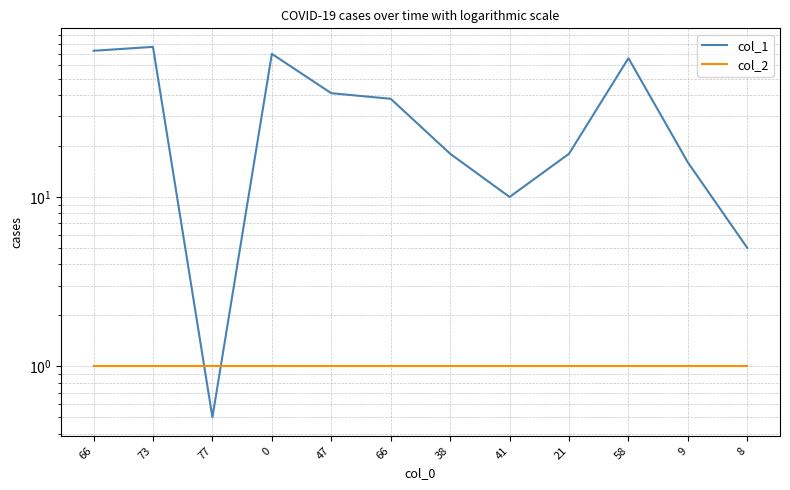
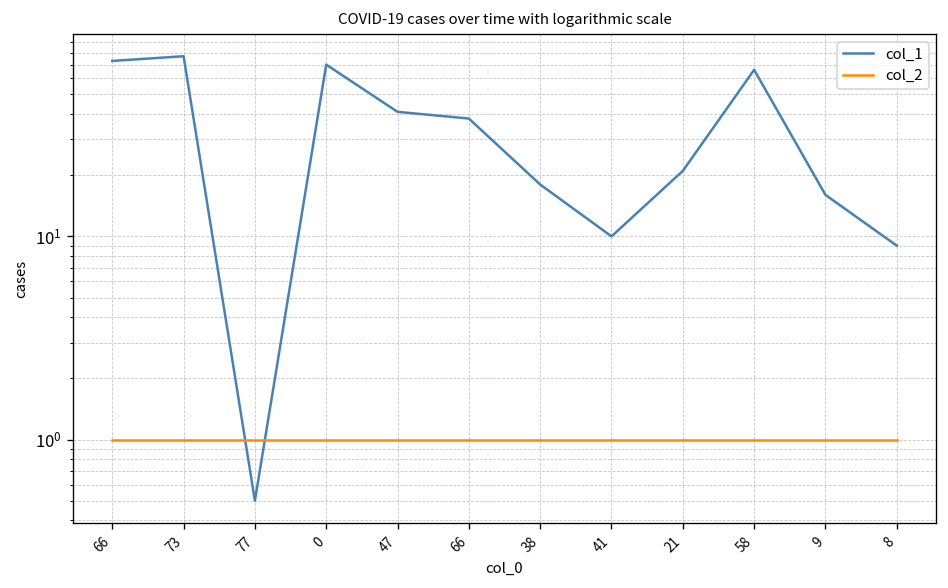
  {
    "col_1": {
      "73": 80,
      "77": 0.50,
      "0": 70,
      "47": 41,
      "38": 18,
      "41": 10,
-     "21": 18,
+     "21": 21,
      "58": 66,
      "9": 16,
-     "8": 5
+     "8": 9
    },
    "col_2": {
      "73": 1,
      "77": 1,
      "0": 1,
      "47": 1,
      "38": 1,
      "41": 1,
      "21": 1,
      "58": 1,
      "9": 1,
      "8": 1
    }
  }
